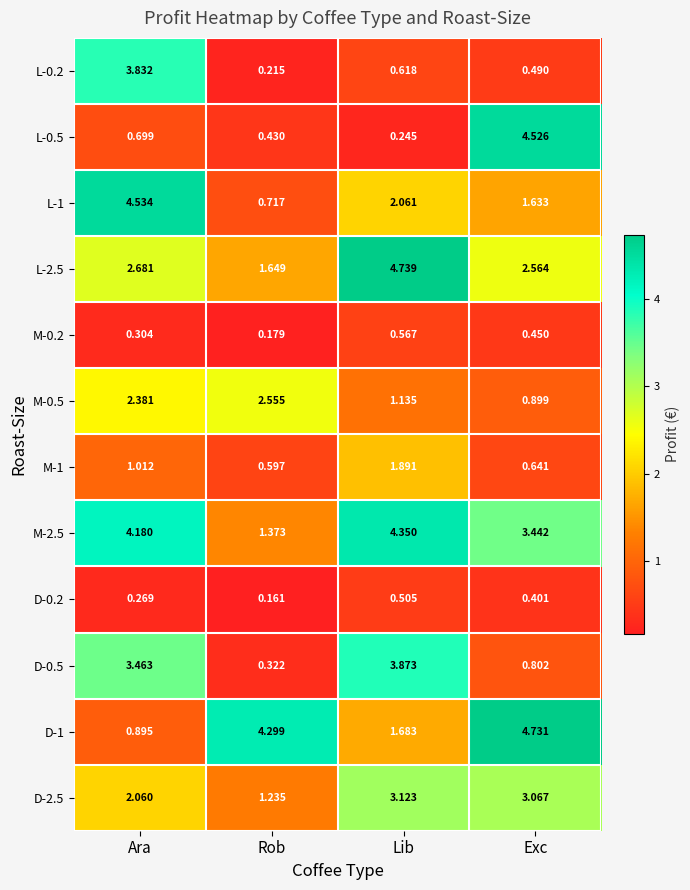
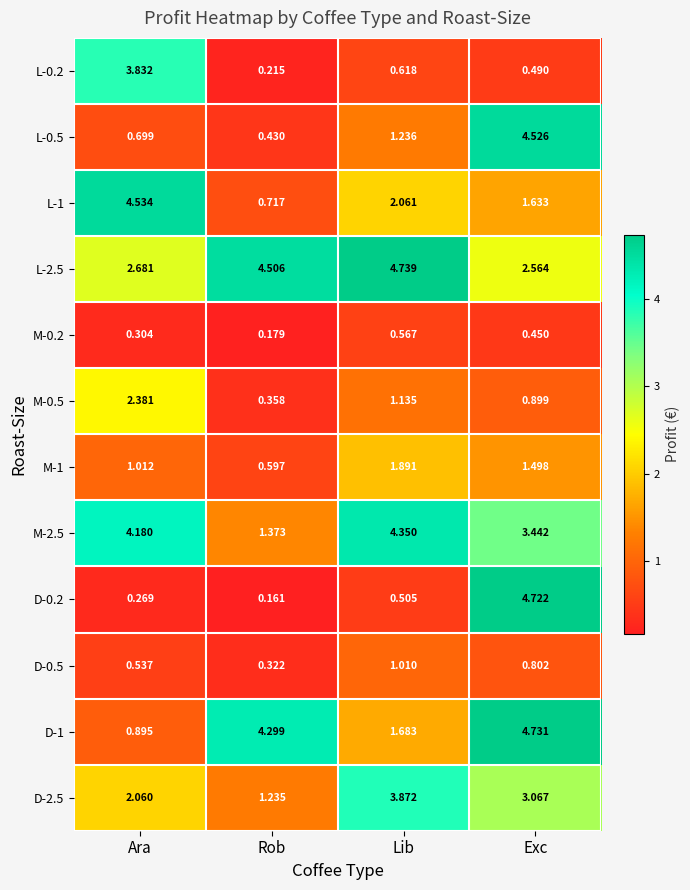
  {
    "L-0.2": {
      "Ara": 3.832,
      "Rob": 0.215,
      "Lib": 0.618,
      "Exc": 0.490
    },
    "L-0.5": {
      "Ara": 0.699,
      "Rob": 0.430,
-     "Lib": 0.245,
+     "Lib": 1.236,
      "Exc": 4.526
    },
    "L-1": {
      "Ara": 4.534,
      "Rob": 0.717,
      "Lib": 2.061,
      "Exc": 1.633
    },
    "L-2.5": {
      "Ara": 2.681,
-     "Rob": 1.649,
+     "Rob": 4.506,
      "Lib": 4.739,
      "Exc": 2.564
    },
    "M-0.2": {
      "Ara": 0.304,
      "Rob": 0.179,
      "Lib": 0.567,
      "Exc": 0.450
    },
    "M-0.5": {
      "Ara": 2.381,
-     "Rob": 2.555,
+     "Rob": 0.358,
      "Lib": 1.135,
      "Exc": 0.899
    },
    "M-1": {
      "Ara": 1.012,
      "Rob": 0.597,
      "Lib": 1.891,
-     "Exc": 0.641
+     "Exc": 1.498
    },
    "M-2.5": {
      "Ara": 4.180,
      "Rob": 1.373,
      "Lib": 4.350,
      "Exc": 3.442
    },
    "D-0.2": {
      "Ara": 0.269,
      "Rob": 0.161,
      "Lib": 0.505,
-     "Exc": 0.401
+     "Exc": 4.722
    },
    "D-0.5": {
-     "Ara": 3.463,
+     "Ara": 0.537,
      "Rob": 0.322,
-     "Lib": 3.873,
+     "Lib": 1.010,
      "Exc": 0.802
    },
    "D-1": {
      "Ara": 0.895,
      "Rob": 4.299,
      "Lib": 1.683,
      "Exc": 4.731
    },
    "D-2.5": {
      "Ara": 2.060,
      "Rob": 1.235,
-     "Lib": 3.123,
+     "Lib": 3.872,
      "Exc": 3.067
    }
  }
